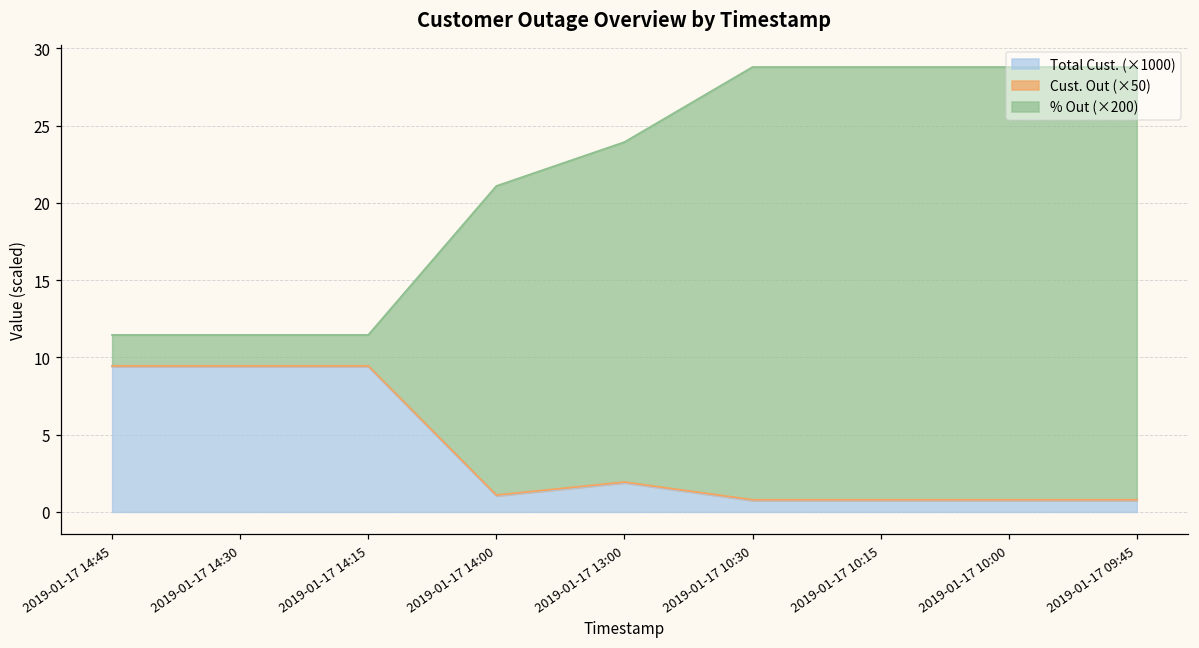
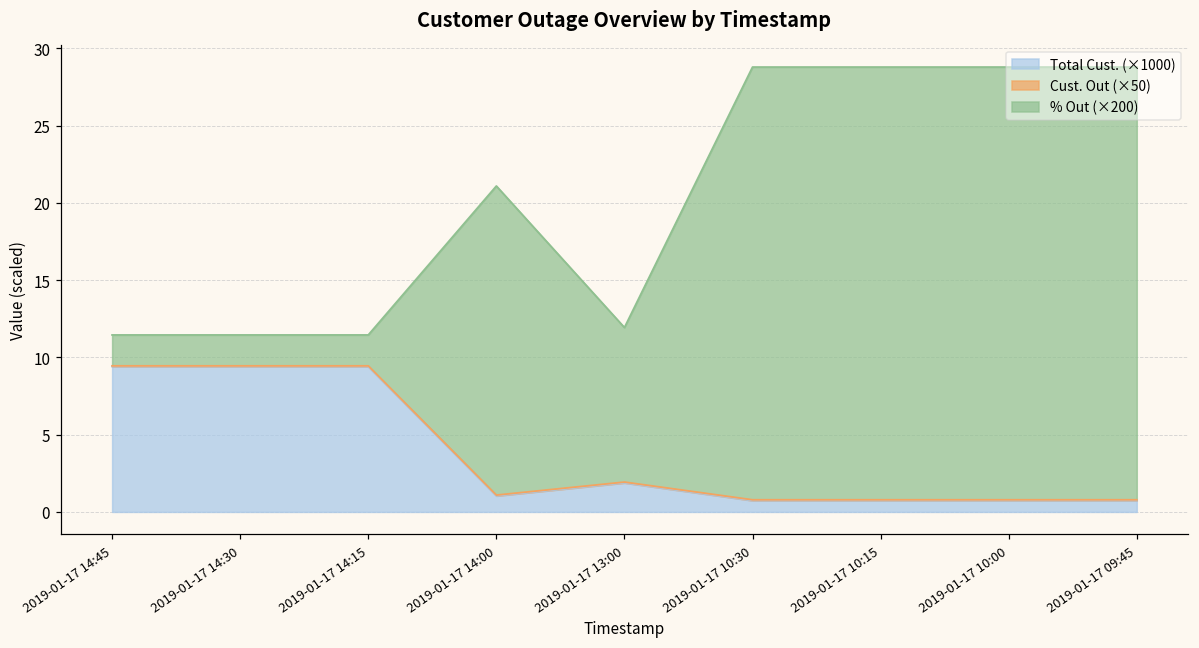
  {
    "% Out (×200)": {
      "2019-01-17 14:45": 2.0,
      "2019-01-17 14:30": 2.0,
      "2019-01-17 14:15": 2.0,
      "2019-01-17 14:00": 20.0,
-     "2019-01-17 13:00": 22.0,
+     "2019-01-17 13:00": 10.0,
      "2019-01-17 10:30": 28.0,
      "2019-01-17 10:15": 28.0
    }
  }
